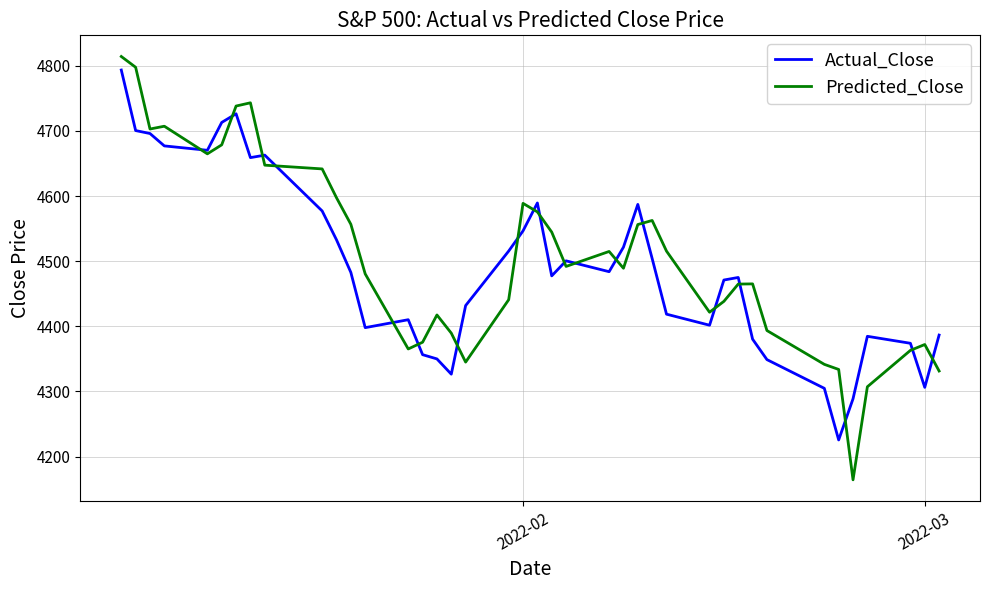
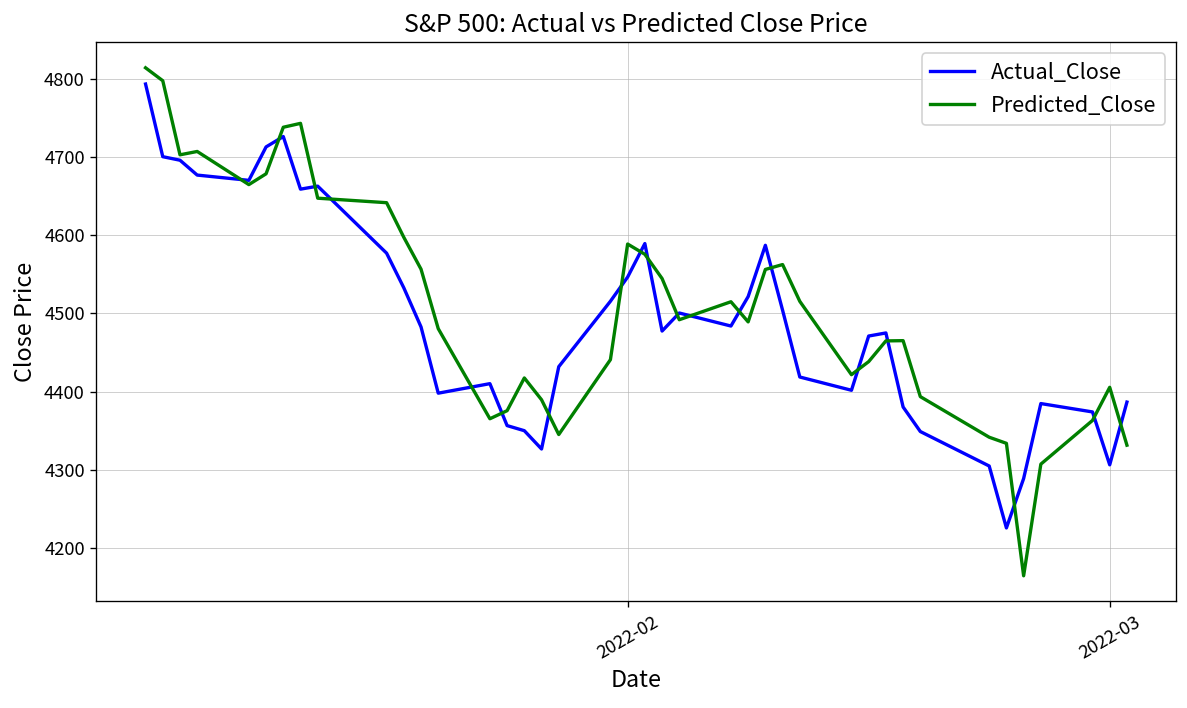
  {
    "Actual_Close": {
      "2022-02": 4550,
      "2022-03": 4310
    },
    "Predicted_Close": {
      "2022-02": 4590,
-     "2022-03": 4370
+     "2022-03": 4410
    }
  }
